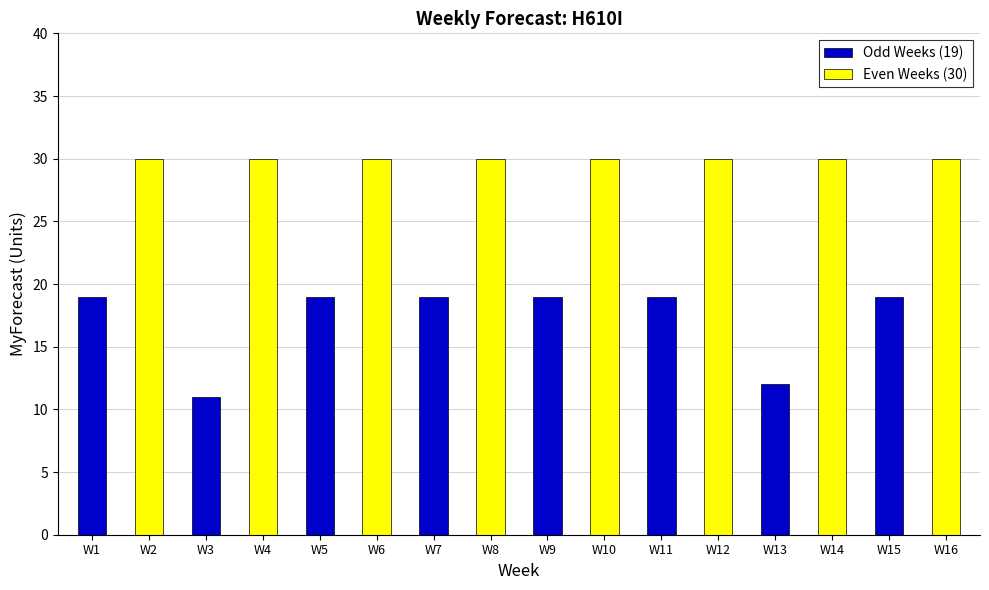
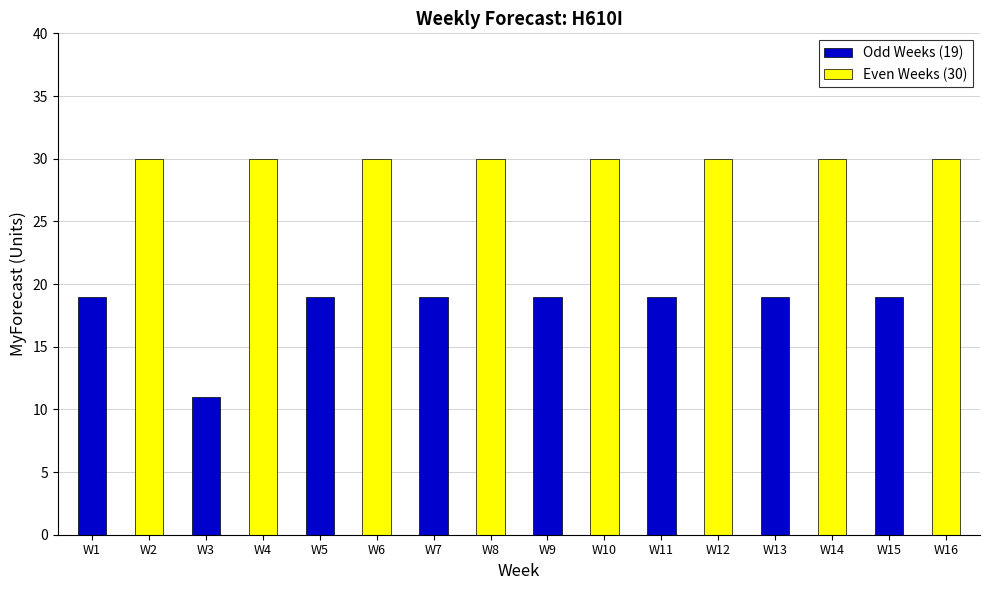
  {
    "W1": 19,
    "W2": 30,
    "W3": 11,
    "W4": 30,
    "W5": 19,
    "W6": 30,
    "W7": 19,
    "W8": 30,
    "W9": 19,
    "W10": 30,
    "W11": 19,
    "W12": 30,
-   "W13": 12,
+   "W13": 19,
    "W14": 30,
    "W15": 19,
    "W16": 30
  }
